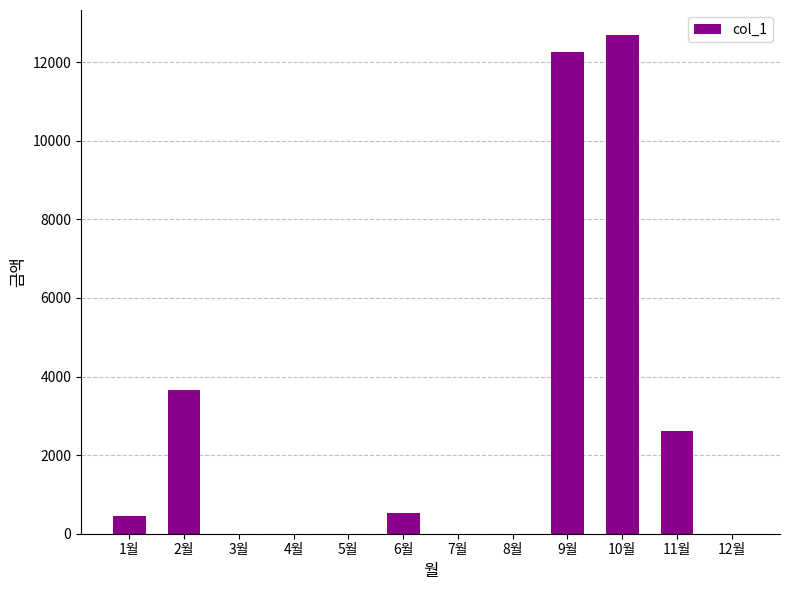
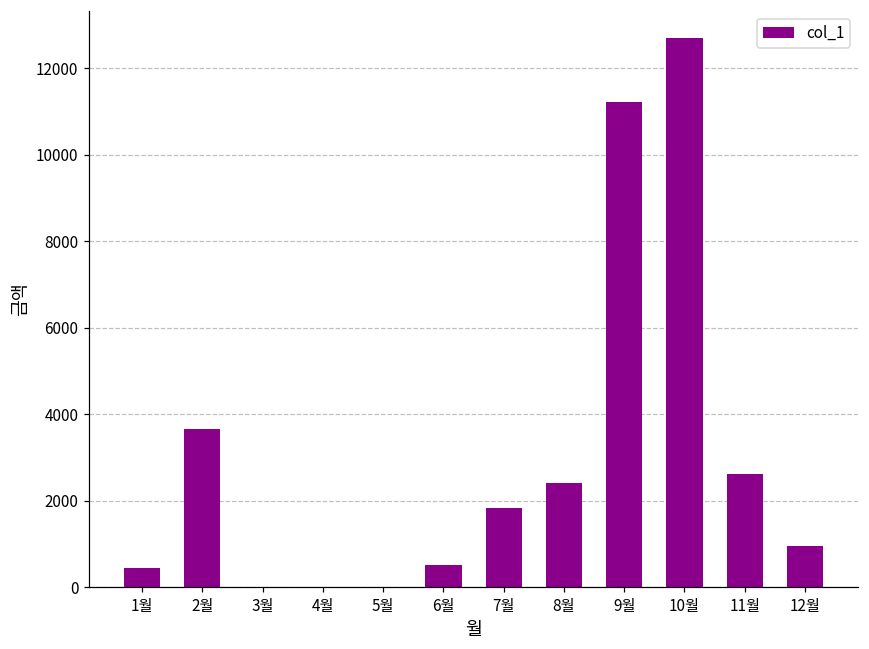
  {
    "1월": 400,
    "2월": 3700,
    "3월": 0,
    "4월": 0,
    "5월": 0,
    "6월": 500,
-   "7월": 0,
-   "8월": 0,
-   "9월": 12300,
+   "7월": 1800,
+   "8월": 2400,
+   "9월": 11200,
    "10월": 12700,
    "11월": 2600,
-   "12월": 0
+   "12월": 1000
  }
